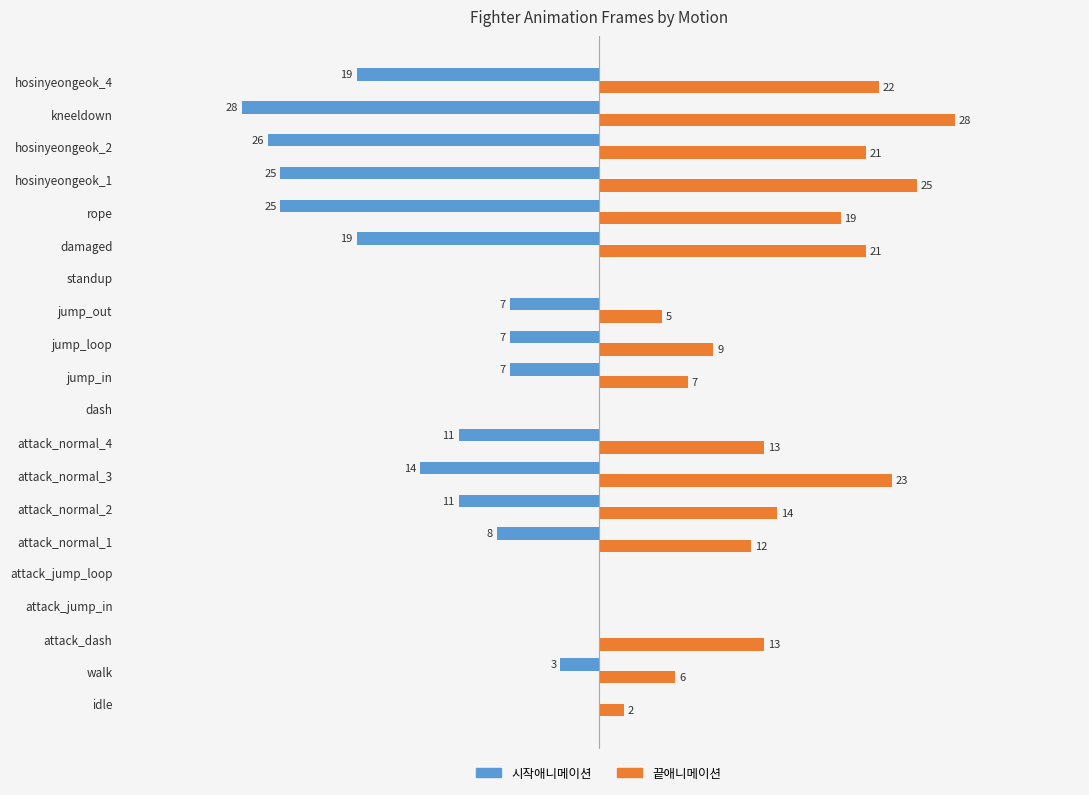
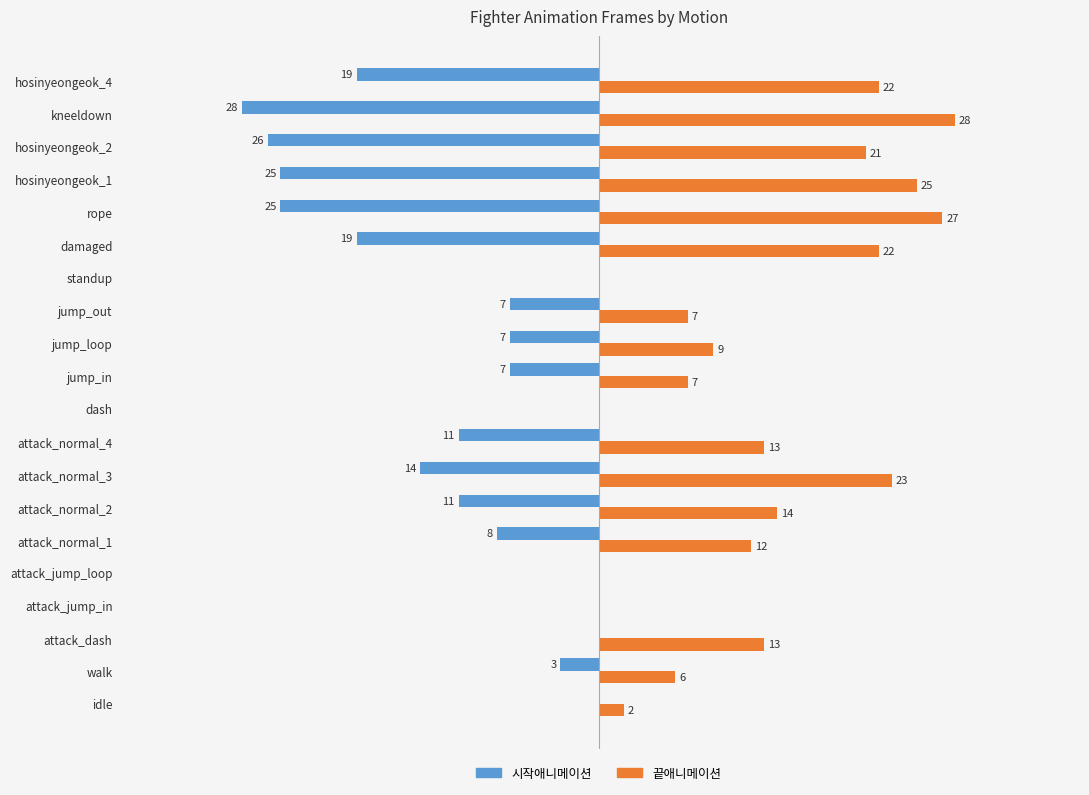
  {
    "끝애니메이션": {
      "hosinyeongeok_4": 22,
      "kneeldown": 28,
      "hosinyeongeok_2": 21,
      "hosinyeongeok_1": 25,
-     "rope": 19,
-     "damaged": 21,
-     "jump_out": 5,
+     "rope": 27,
+     "damaged": 22,
+     "jump_out": 7,
      "jump_loop": 9,
      "jump_in": 7,
      "attack_normal_4": 13,
      "attack_normal_3": 23,
      "attack_normal_2": 14,
      "attack_normal_1": 12,
      "attack_dash": 13,
      "walk": 6,
      "idle": 2
    }
  }
